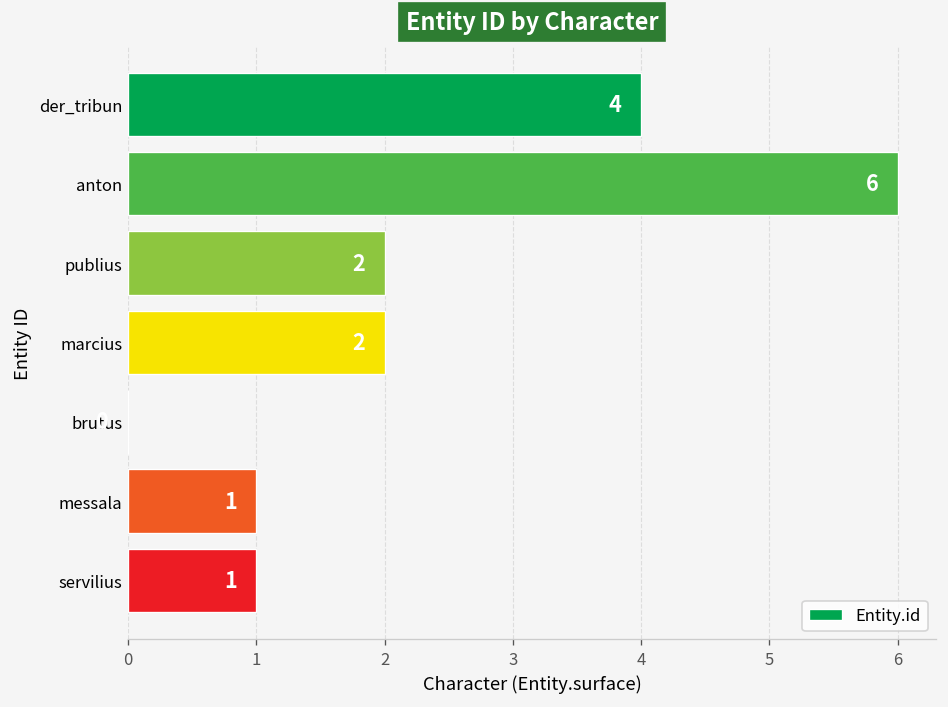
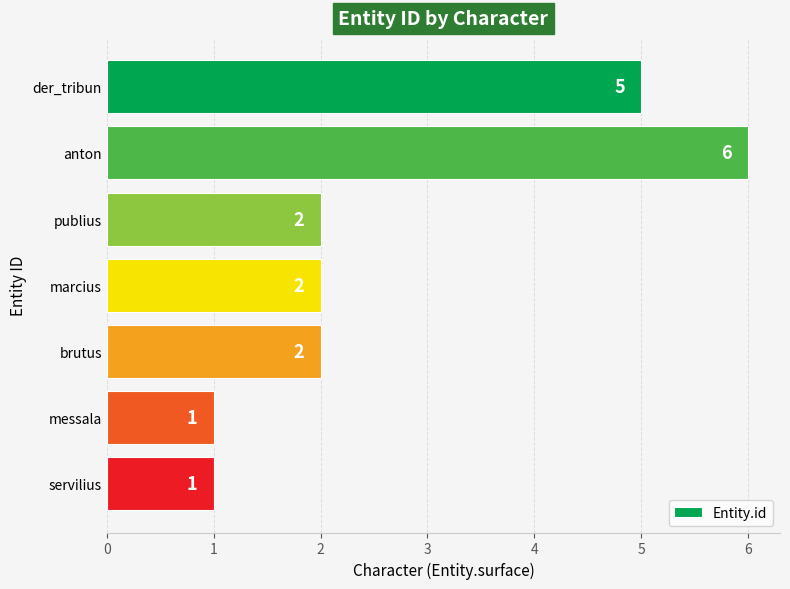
  {
-   "der_tribun": 4,
+   "der_tribun": 5,
    "anton": 6,
    "publius": 2,
    "marcius": 2,
-   "brutus": 0,
+   "brutus": 2,
    "messala": 1,
    "servilius": 1
  }
